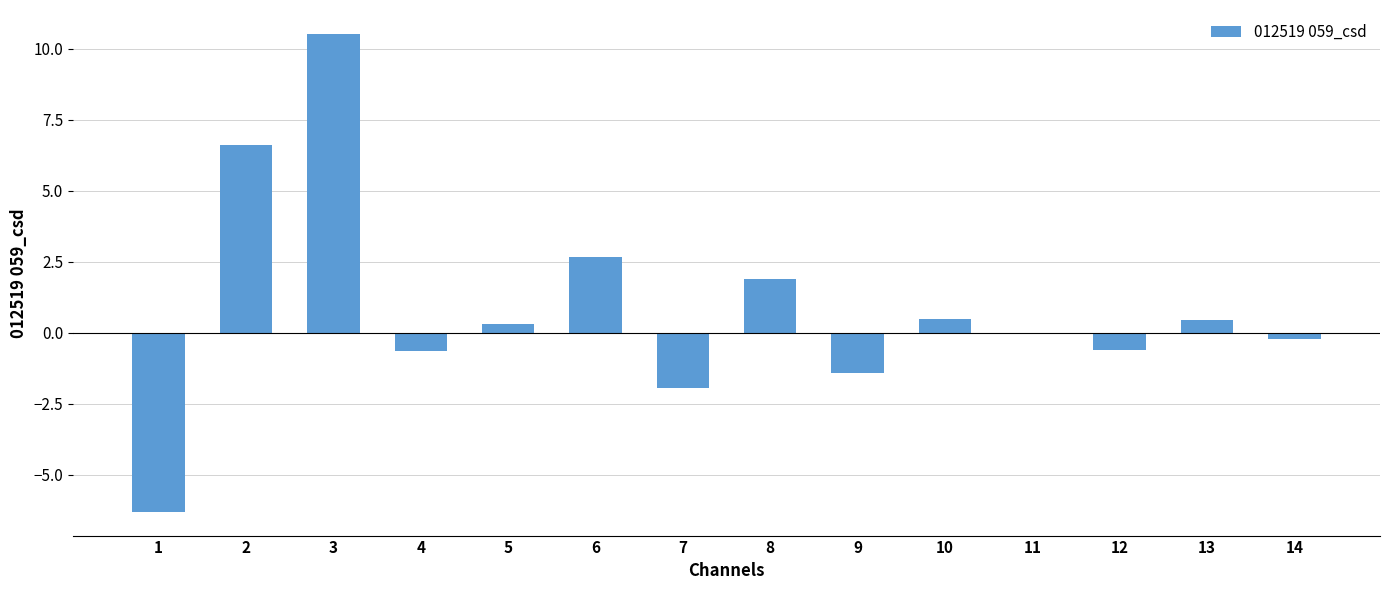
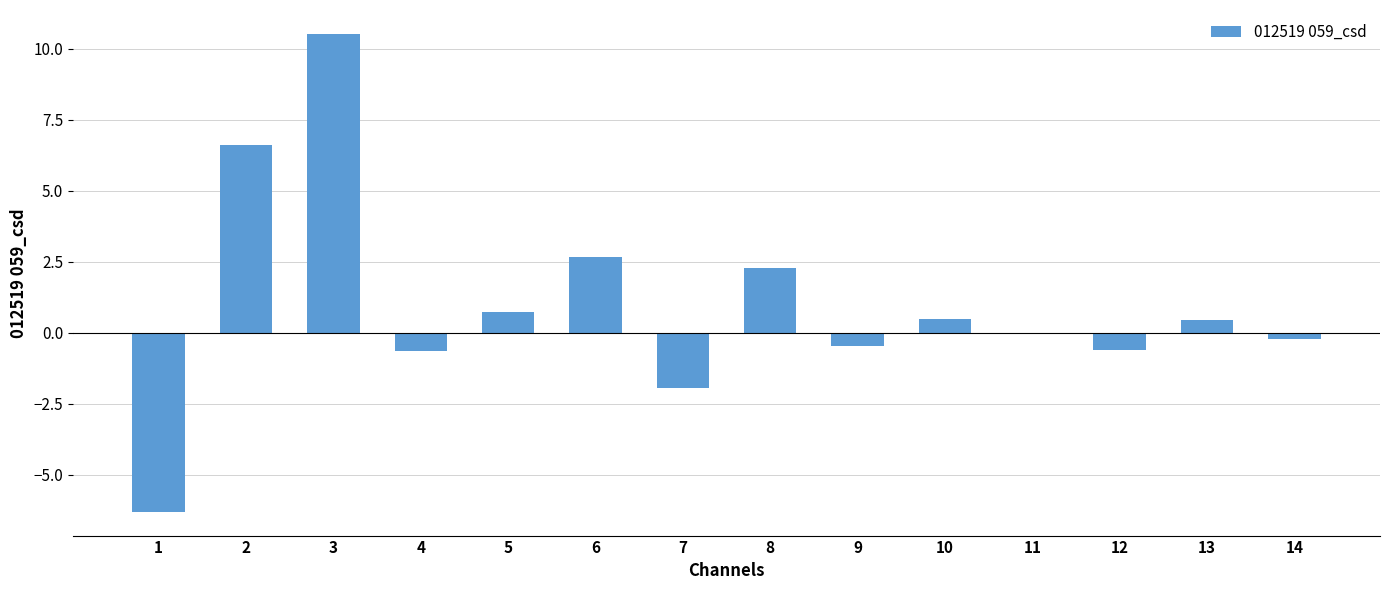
  {
    "1": -6.3,
    "2": 6.6,
    "3": 10.5,
    "4": -0.7,
-   "5": 0.3,
+   "5": 0.7,
    "6": 2.7,
    "7": -1.9,
-   "8": 1.9,
-   "9": -1.4,
+   "8": 2.3,
+   "9": -0.5,
    "10": 0.5,
    "11": 0.0,
    "12": -0.6,
    "13": 0.4,
    "14": -0.2
  }
